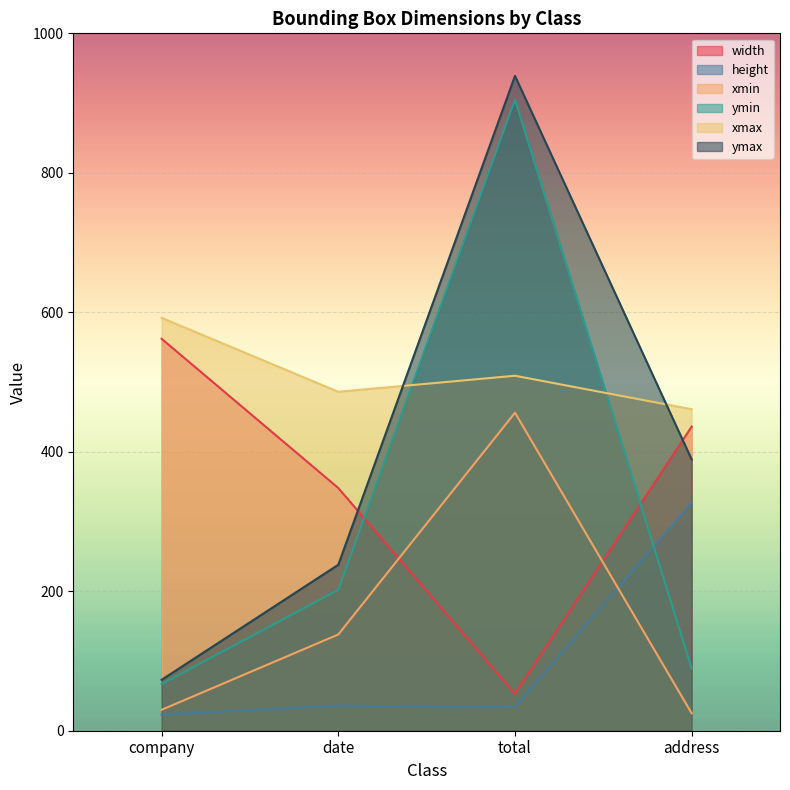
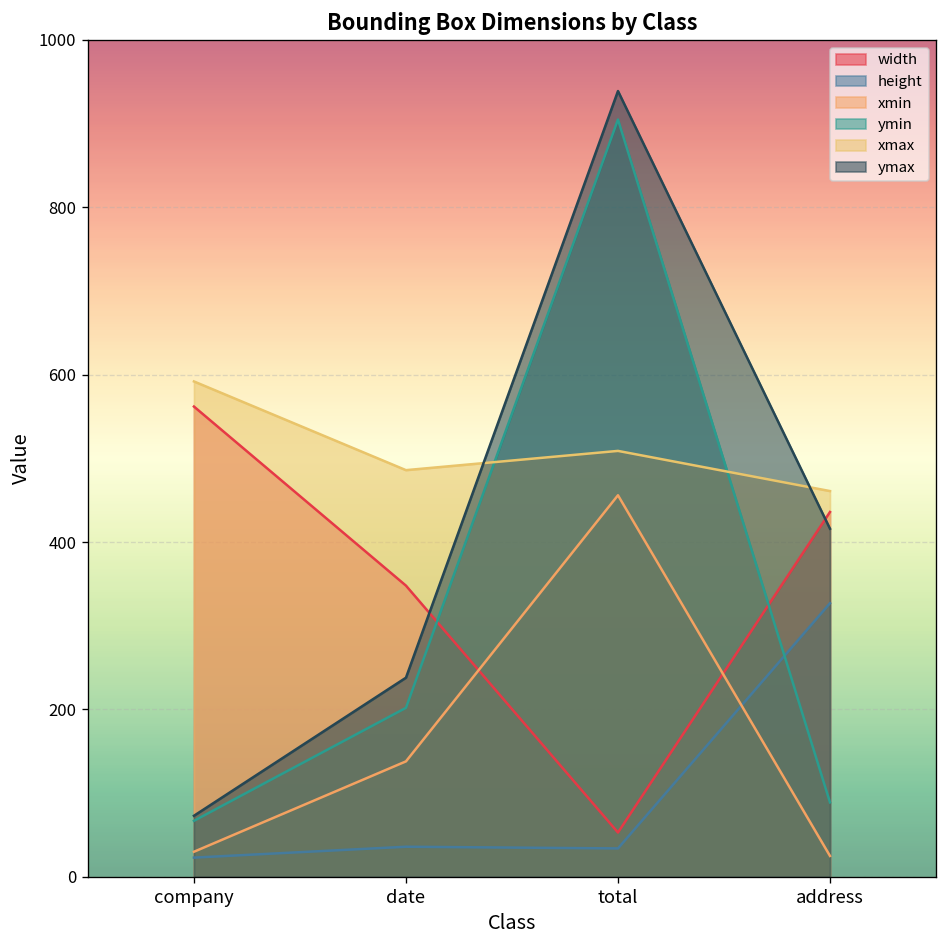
  {
    "width": {
      "company": 560,
      "date": 350,
      "total": 50,
      "address": 440
    },
    "ymax": {
      "company": 70,
      "date": 240,
      "total": 940,
-     "address": 390
+     "address": 420
    }
  }
